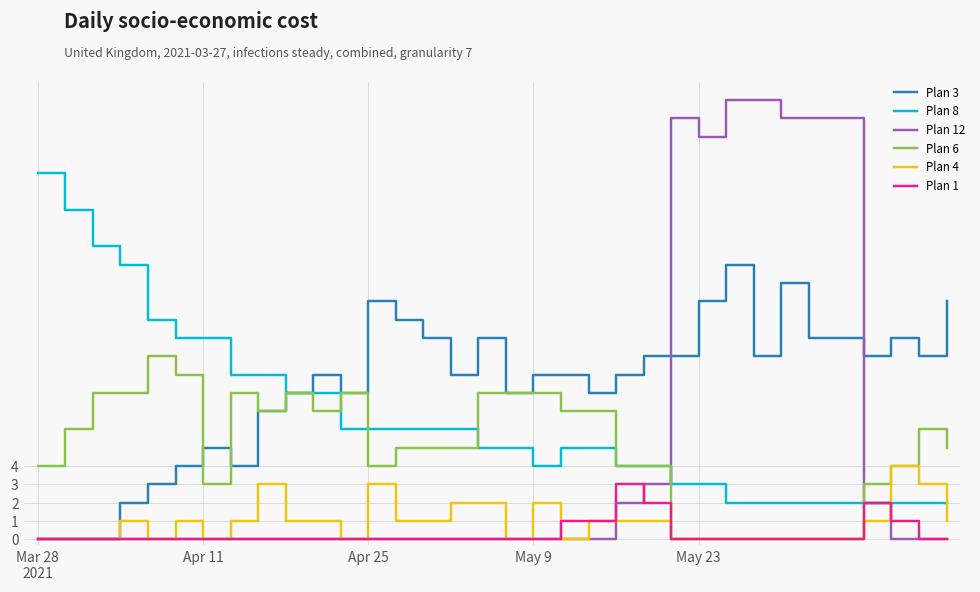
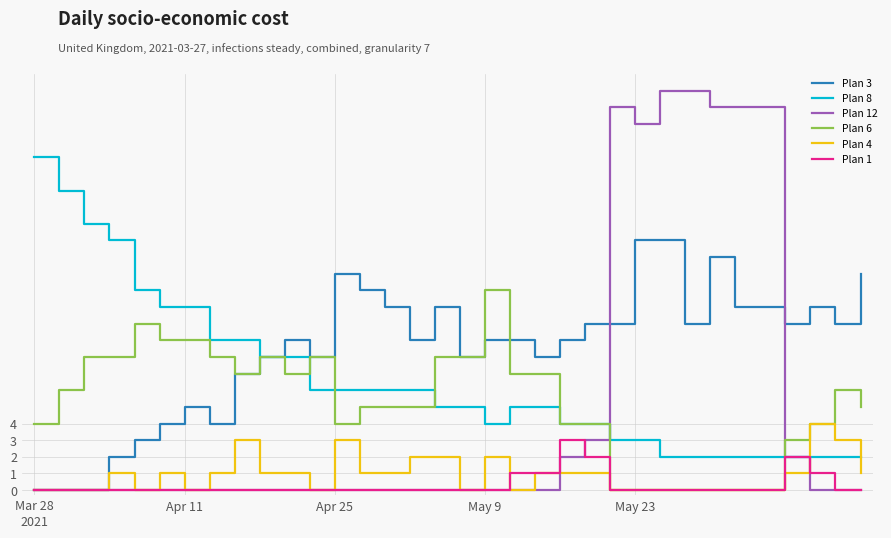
  {
    "Plan 3": {
      "Apr 11": 5,
      "Apr 25": 13,
      "May 9": 9,
-     "May 23": 13
+     "May 23": 15
    },
    "Plan 8": {
      "Mar 28 2021": 20,
      "Apr 11": 11,
      "Apr 25": 6,
      "May 9": 4,
      "May 23": 3
    },
    "Plan 12": {
      "May 23": 22
    },
    "Plan 6": {
      "Mar 28 2021": 4,
-     "Apr 11": 3,
+     "Apr 11": 9,
      "Apr 25": 4,
-     "May 9": 8
+     "May 9": 12
    },
    "Plan 4": {
      "Apr 25": 3,
      "May 9": 2
    }
  }
